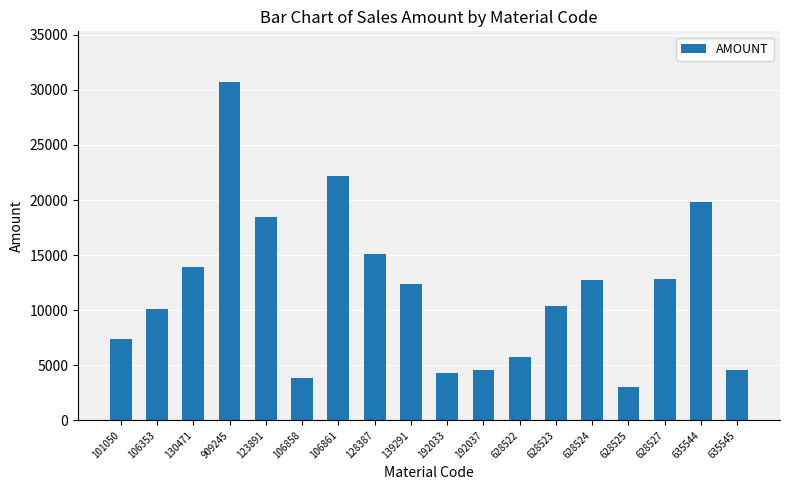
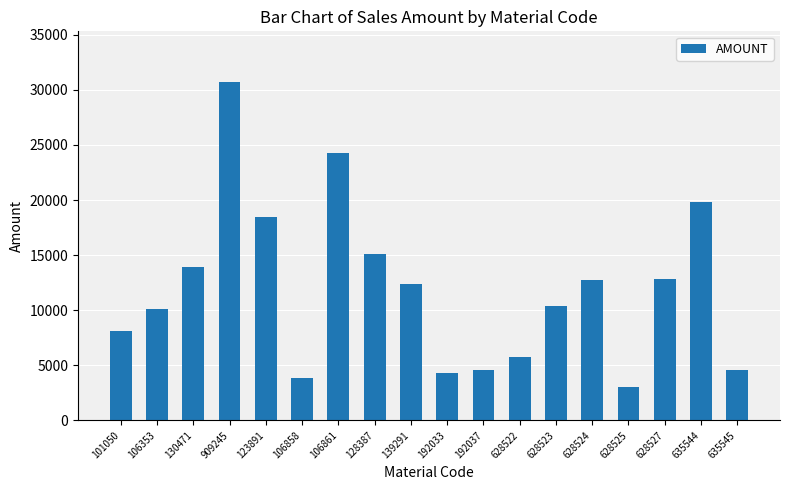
  {
-   "101050": 7400,
+   "101050": 8100,
    "106353": 10100,
    "130471": 13900,
    "909245": 30700,
    "123891": 18400,
    "106858": 3900,
-   "106861": 22100,
+   "106861": 24300,
    "128387": 15100,
    "139291": 12400,
    "192033": 4300,
    "192037": 4600,
    "628522": 5800,
    "628523": 10300,
    "628524": 12800,
    "628525": 3000,
    "628527": 12800,
    "635544": 19800,
    "635545": 4600
  }
